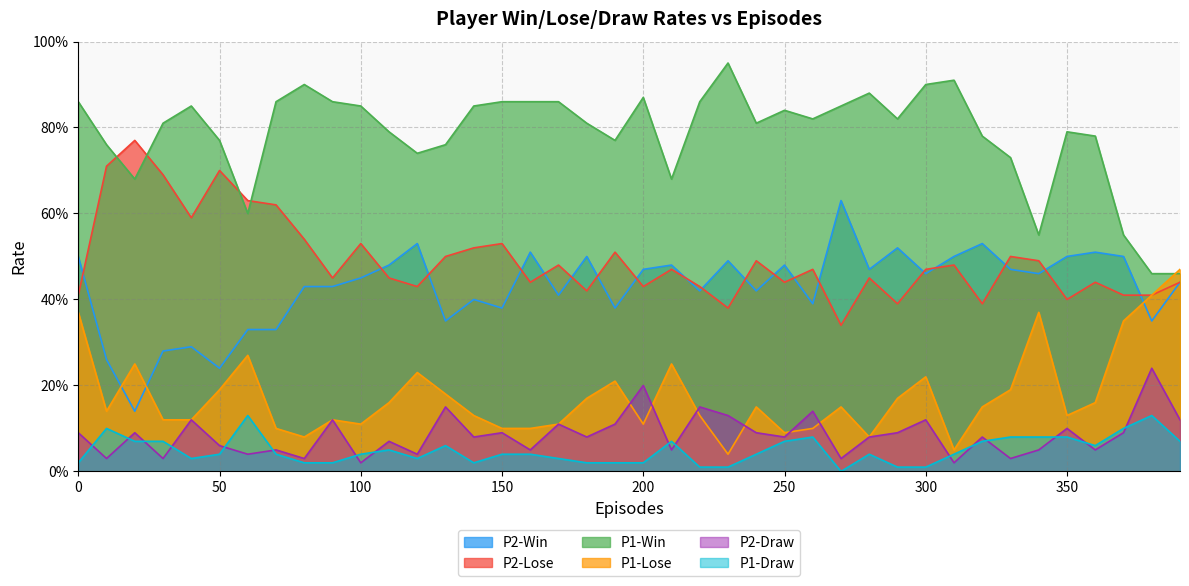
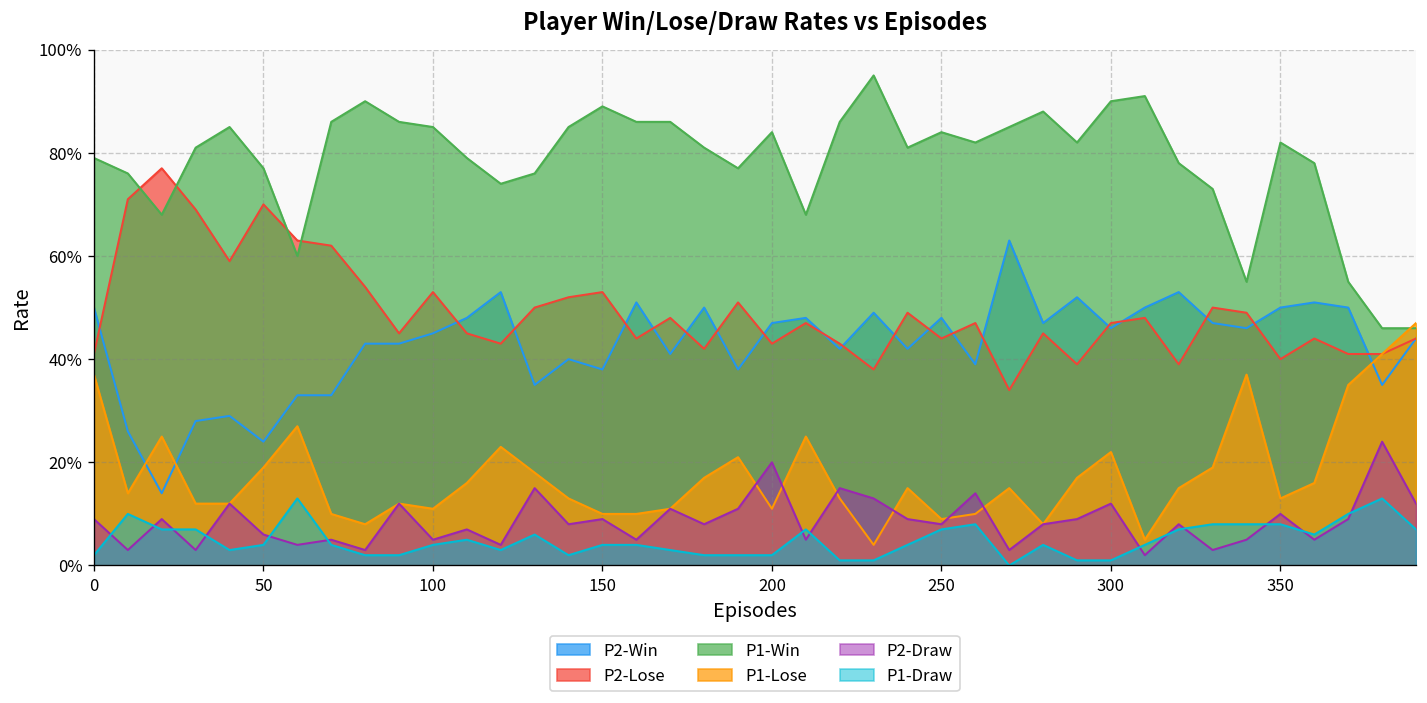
  {
    "P2-Lose": {
      "0": "41%",
      "50": "70%",
      "100": "53%",
      "150": "53%",
      "200": "43%",
      "250": "44%",
      "300": "47%",
      "350": "40%"
    },
    "P1-Win": {
-     "0": "86%",
+     "0": "79%",
      "50": "77%",
      "100": "85%",
-     "150": "86%",
-     "200": "87%",
+     "150": "89%",
+     "200": "84%",
      "250": "84%",
      "300": "90%",
-     "350": "79%"
+     "350": "82%"
    },
    "P1-Lose": {
      "0": "37%",
      "50": "19%",
      "100": "11%",
      "150": "10%",
      "200": "11%",
      "250": "9%",
      "300": "22%",
      "350": "13%"
    },
    "P2-Draw": {
      "0": "9%",
      "50": "6%",
-     "100": "2%",
+     "100": "5%",
      "150": "9%",
      "200": "20%",
      "250": "8%",
      "300": "12%",
      "350": "10%"
    }
  }
